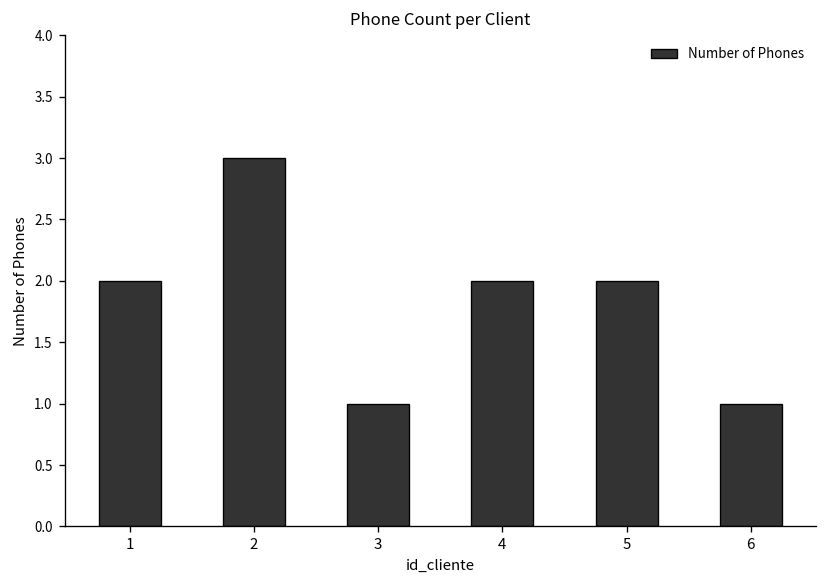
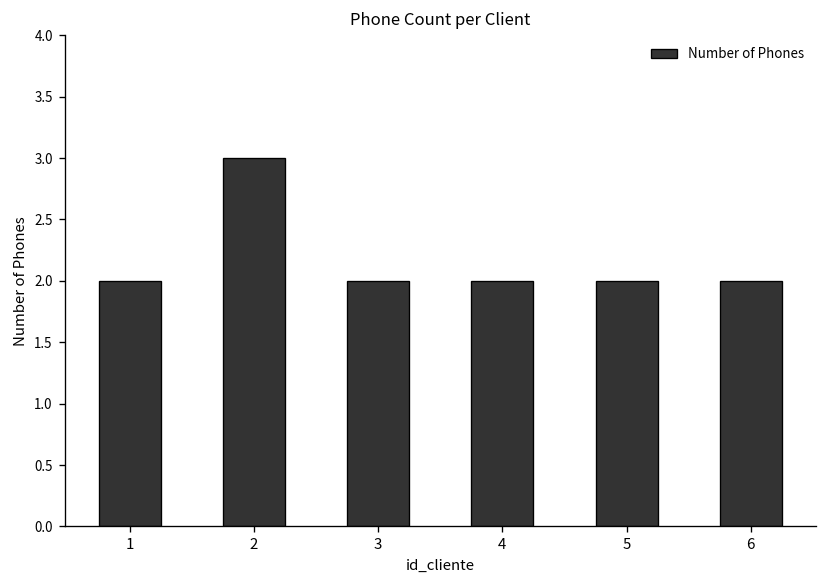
  {
    "1": 2,
    "2": 3,
-   "3": 1,
+   "3": 2,
    "4": 2,
    "5": 2,
-   "6": 1
+   "6": 2
  }
